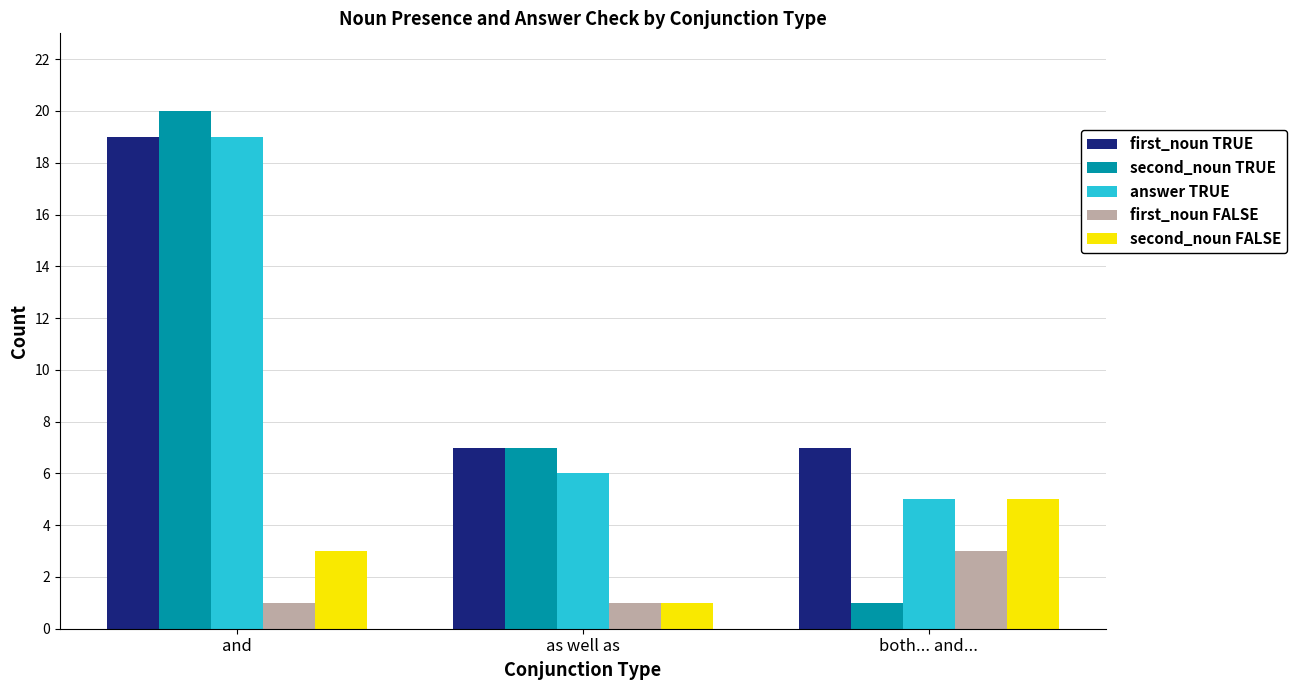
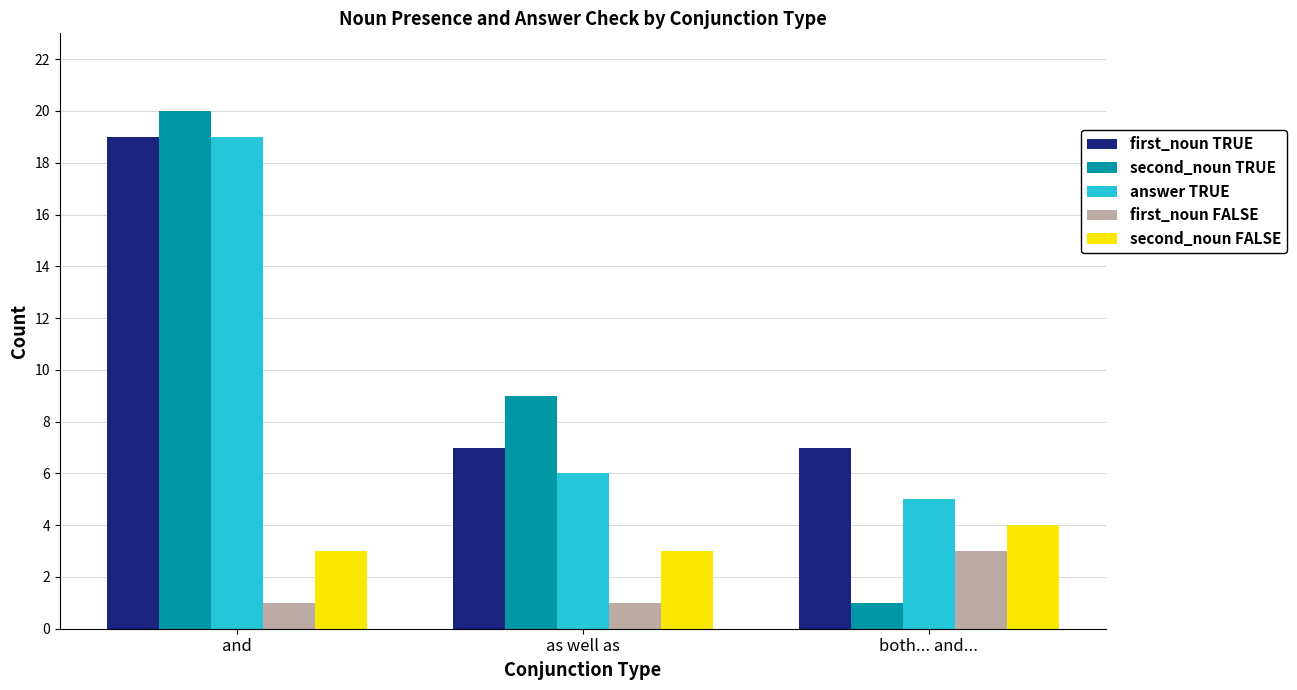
  {
    "first_noun TRUE": {
      "and": 19,
      "as well as": 7,
      "both... and...": 7
    },
    "second_noun TRUE": {
      "and": 20,
-     "as well as": 7,
+     "as well as": 9,
      "both... and...": 1
    },
    "answer TRUE": {
      "and": 19,
      "as well as": 6,
      "both... and...": 5
    },
    "first_noun FALSE": {
      "and": 1,
      "as well as": 1,
      "both... and...": 3
    },
    "second_noun FALSE": {
      "and": 3,
-     "as well as": 1,
-     "both... and...": 5
+     "as well as": 3,
+     "both... and...": 4
    }
  }
